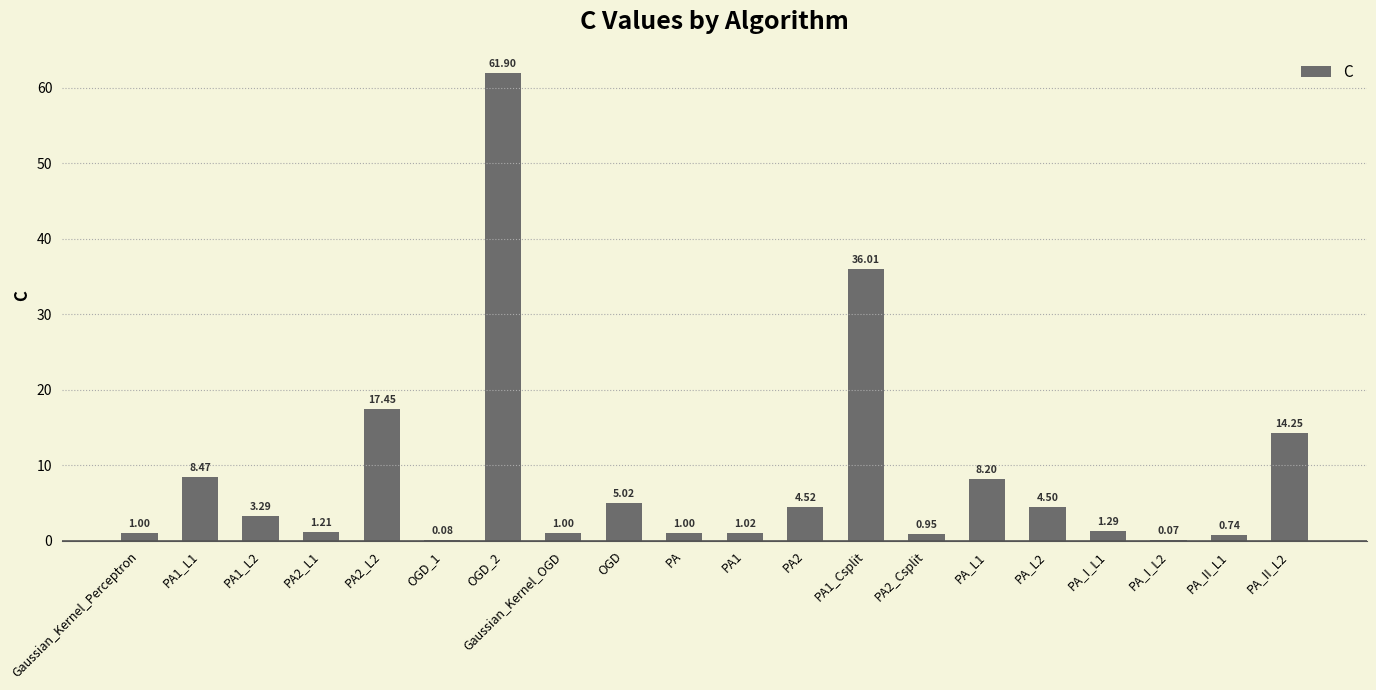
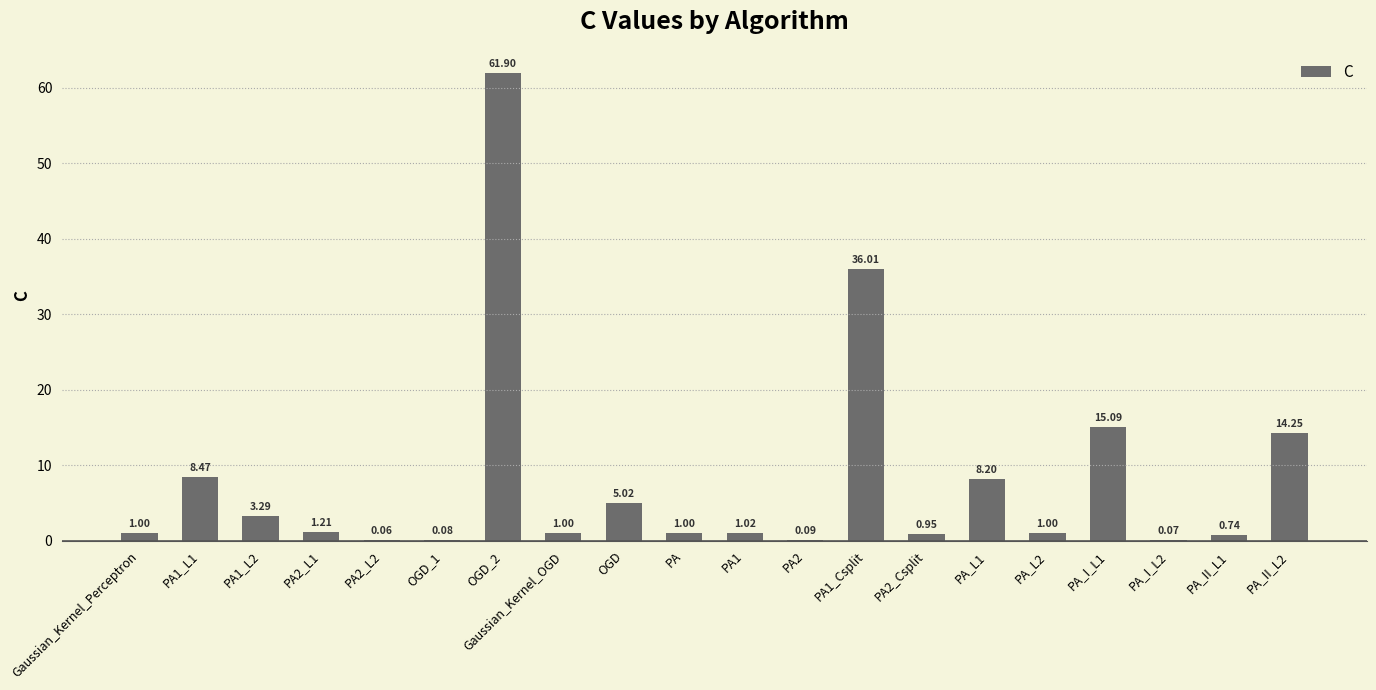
  {
    "Gaussian_Kernel_Perceptron": 1.00,
    "PA1_L1": 8.47,
    "PA1_L2": 3.29,
    "PA2_L1": 1.21,
-   "PA2_L2": 17.45,
+   "PA2_L2": 0.06,
    "OGD_1": 0.08,
    "OGD_2": 61.90,
    "Gaussian_Kernel_OGD": 1.00,
    "OGD": 5.02,
    "PA": 1.00,
    "PA1": 1.02,
-   "PA2": 4.52,
+   "PA2": 0.09,
    "PA1_Csplit": 36.01,
    "PA2_Csplit": 0.95,
    "PA_L1": 8.20,
-   "PA_L2": 4.50,
-   "PA_I_L1": 1.29,
+   "PA_L2": 1.00,
+   "PA_I_L1": 15.09,
    "PA_I_L2": 0.07,
    "PA_II_L1": 0.74,
    "PA_II_L2": 14.25
  }
